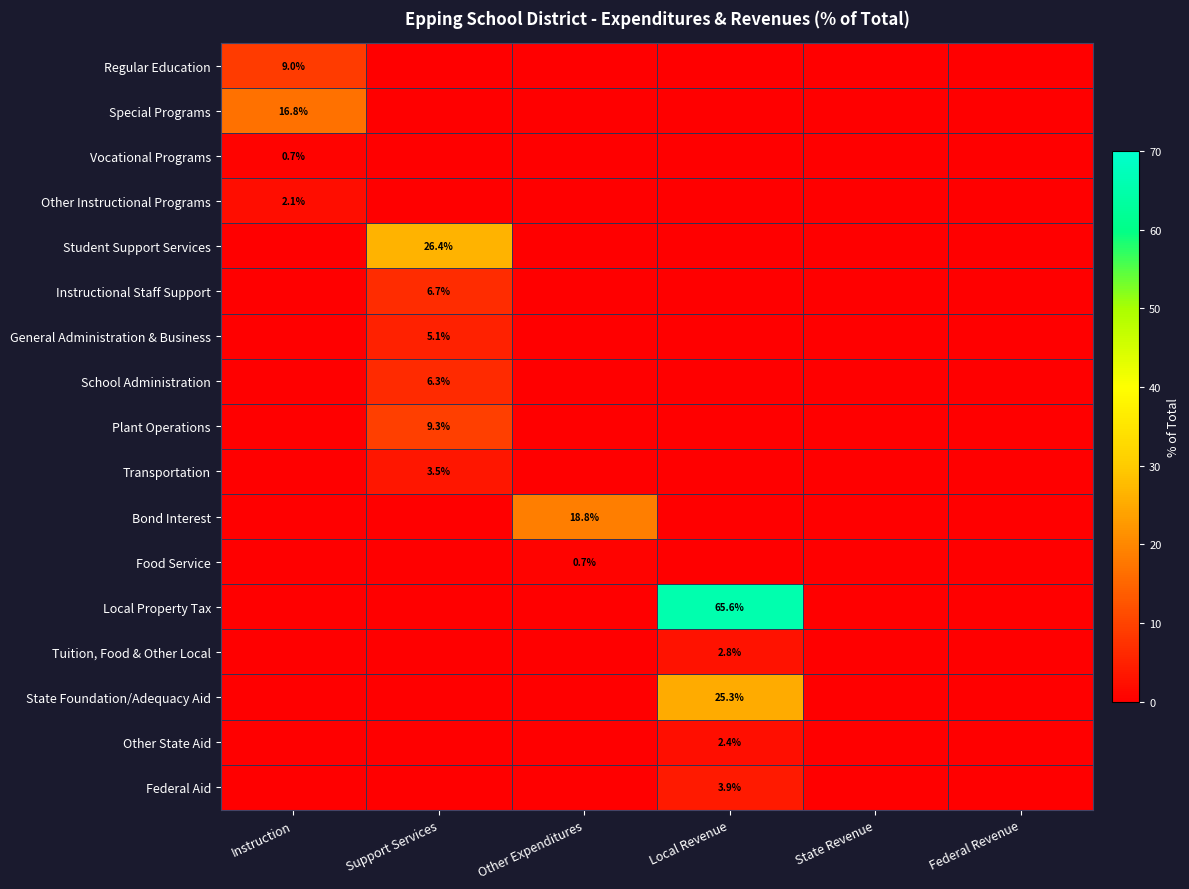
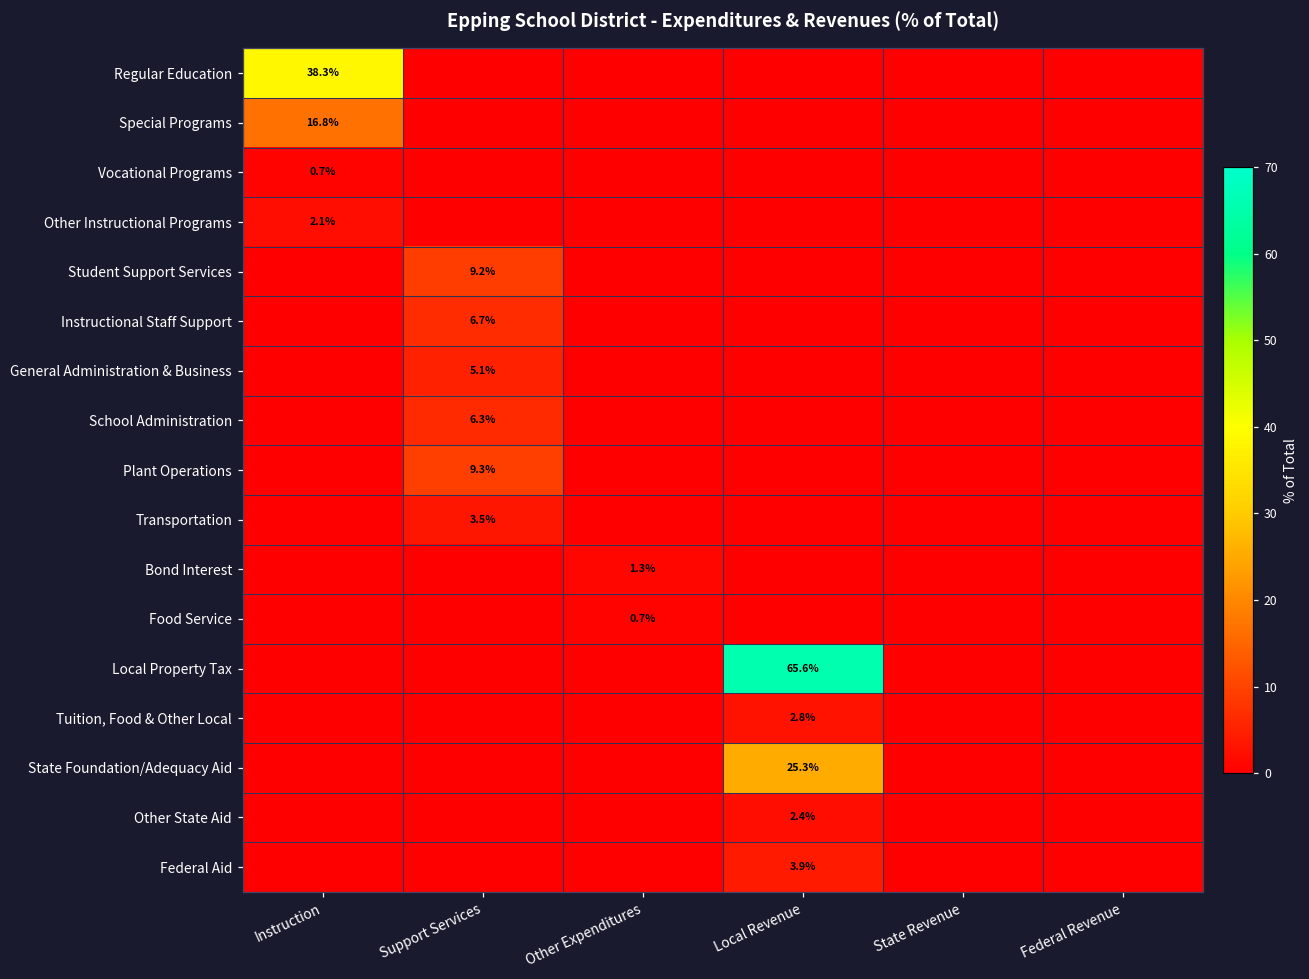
  {
    "Regular Education": {
-     "Instruction": "9.0%"
+     "Instruction": "38.3%"
    },
    "Special Programs": {
      "Instruction": "16.8%"
    },
    "Vocational Programs": {
      "Instruction": "0.7%"
    },
    "Other Instructional Programs": {
      "Instruction": "2.1%"
    },
    "Student Support Services": {
-     "Support Services": "26.4%"
+     "Support Services": "9.2%"
    },
    "Instructional Staff Support": {
      "Support Services": "6.7%"
    },
    "General Administration & Business": {
      "Support Services": "5.1%"
    },
    "School Administration": {
      "Support Services": "6.3%"
    },
    "Plant Operations": {
      "Support Services": "9.3%"
    },
    "Transportation": {
      "Support Services": "3.5%"
    },
    "Bond Interest": {
-     "Other Expenditures": "18.8%"
+     "Other Expenditures": "1.3%"
    },
    "Food Service": {
      "Other Expenditures": "0.7%"
    },
    "Local Property Tax": {
      "Local Revenue": "65.6%"
    },
    "Tuition, Food & Other Local": {
      "Local Revenue": "2.8%"
    },
    "State Foundation/Adequacy Aid": {
      "Local Revenue": "25.3%"
    },
    "Other State Aid": {
      "Local Revenue": "2.4%"
    },
    "Federal Aid": {
      "Local Revenue": "3.9%"
    }
  }
